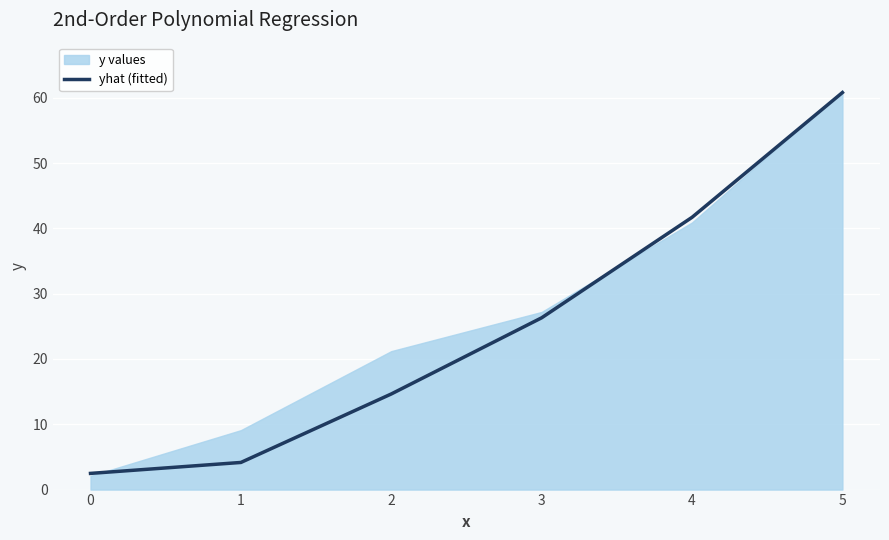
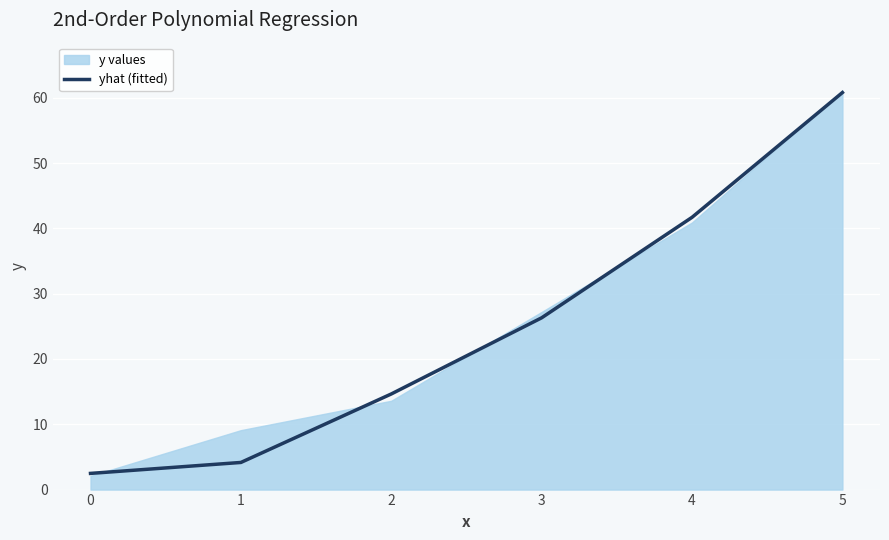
  {
    "yhat (fitted)": {
      "1": 4,
      "2": 15,
      "3": 26,
      "4": 42
    },
    "y values": {
      "1": 9,
-     "2": 21,
+     "2": 14,
      "3": 27,
      "4": 41
    }
  }
